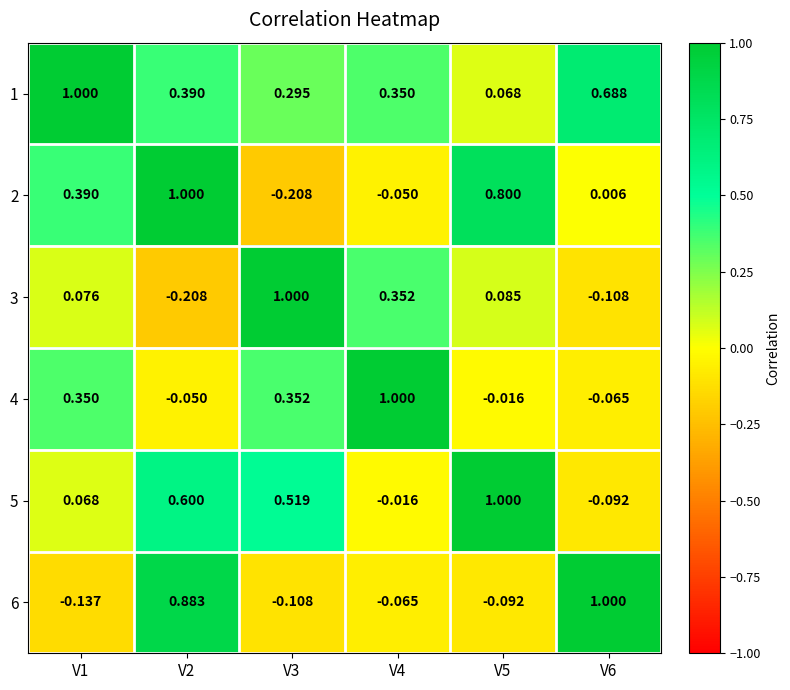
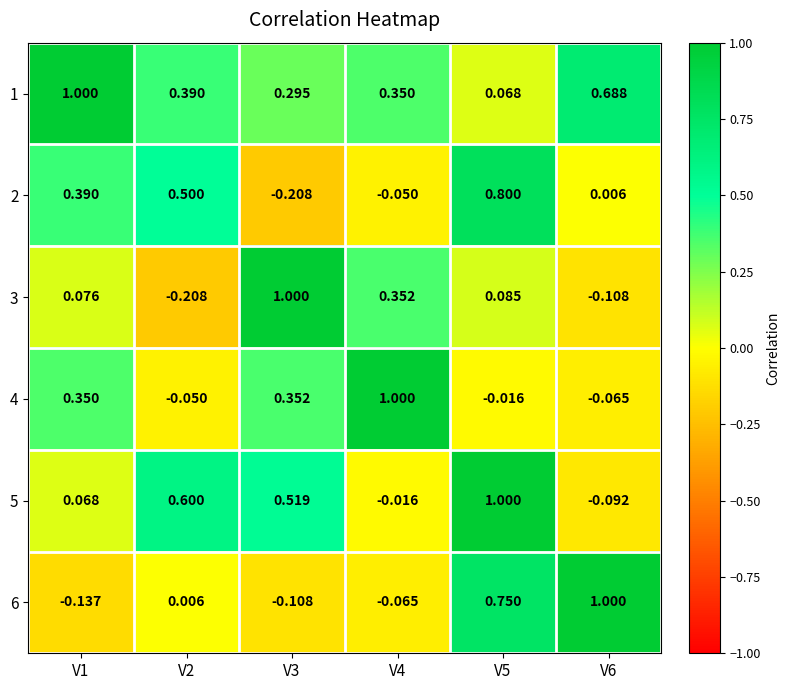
  {
    "1": {
      "V1": 1.000,
      "V2": 0.390,
      "V3": 0.295,
      "V4": 0.350,
      "V5": 0.068,
      "V6": 0.688
    },
    "2": {
      "V1": 0.390,
-     "V2": 1.000,
+     "V2": 0.500,
      "V3": -0.208,
      "V4": -0.050,
      "V5": 0.800,
      "V6": 0.006
    },
    "3": {
      "V1": 0.076,
      "V2": -0.208,
      "V3": 1.000,
      "V4": 0.352,
      "V5": 0.085,
      "V6": -0.108
    },
    "4": {
      "V1": 0.350,
      "V2": -0.050,
      "V3": 0.352,
      "V4": 1.000,
      "V5": -0.016,
      "V6": -0.065
    },
    "5": {
      "V1": 0.068,
      "V2": 0.600,
      "V3": 0.519,
      "V4": -0.016,
      "V5": 1.000,
      "V6": -0.092
    },
    "6": {
      "V1": -0.137,
-     "V2": 0.883,
+     "V2": 0.006,
      "V3": -0.108,
      "V4": -0.065,
-     "V5": -0.092,
+     "V5": 0.750,
      "V6": 1.000
    }
  }
